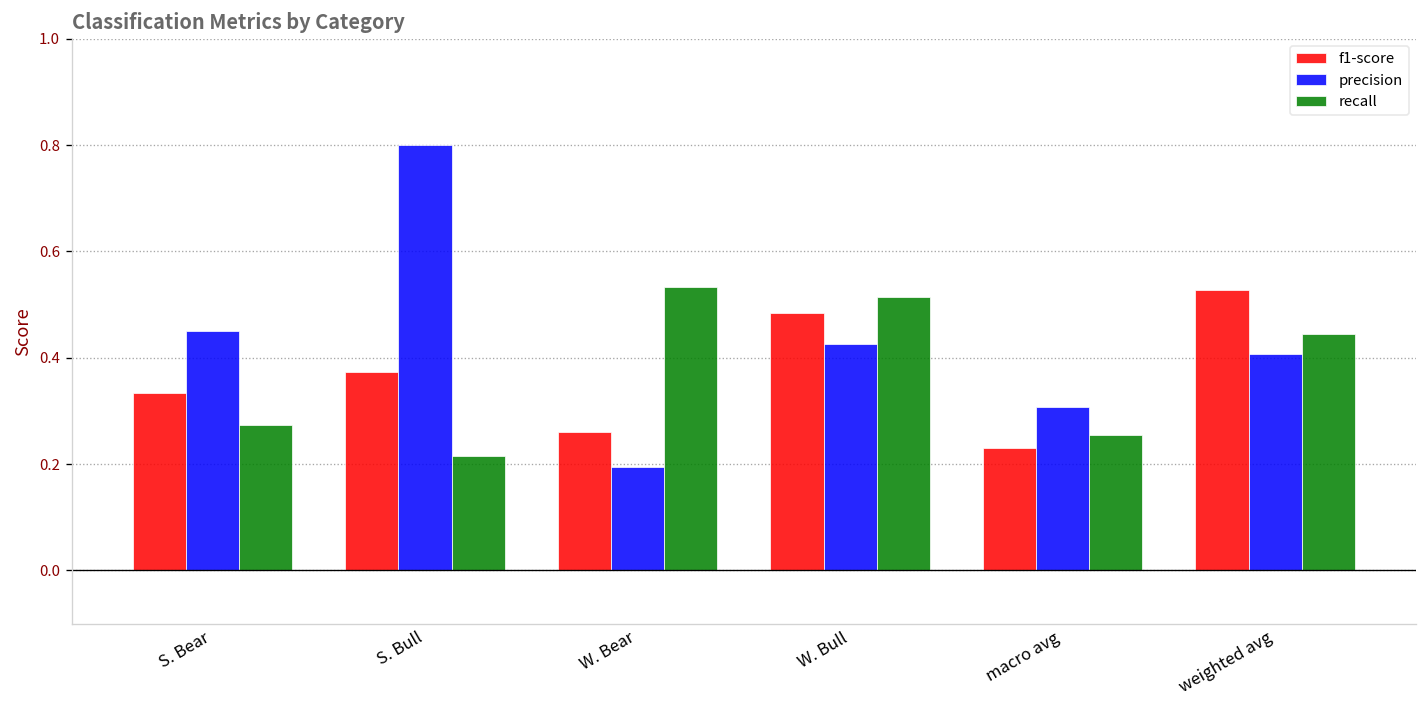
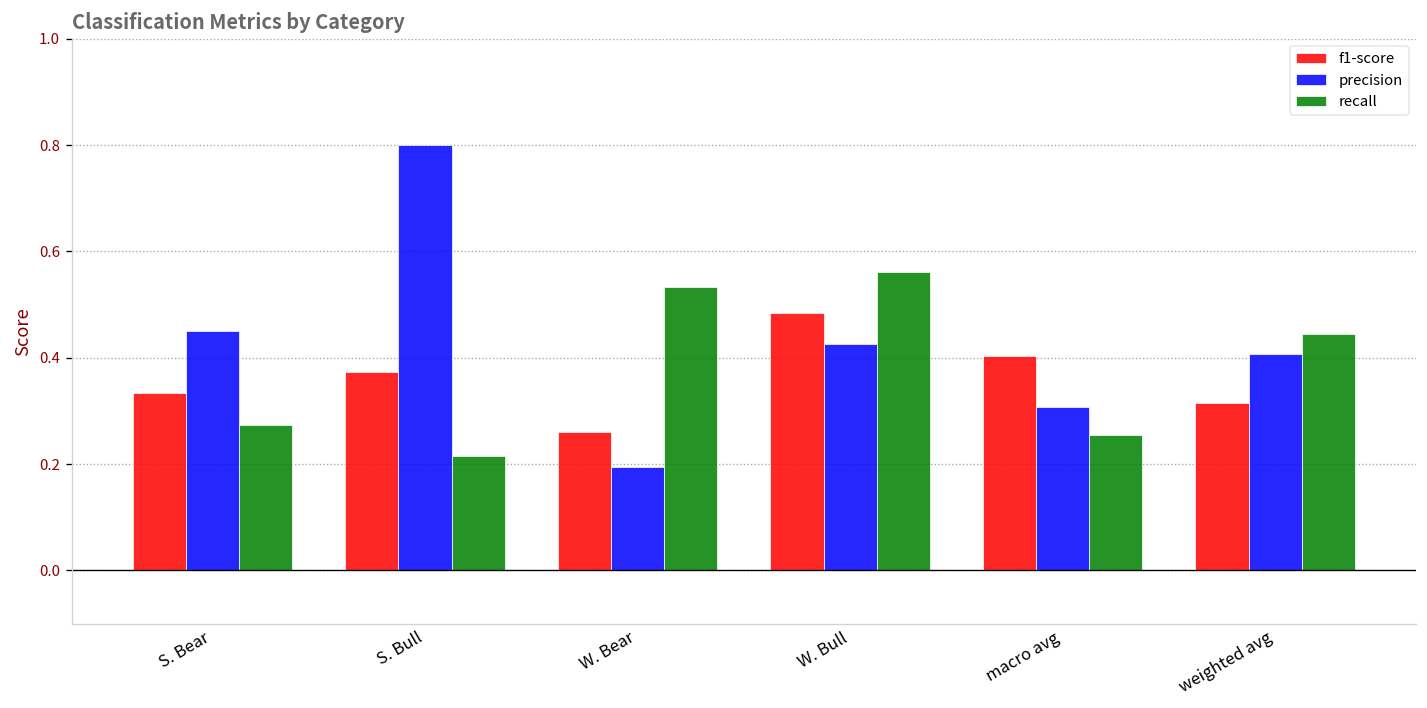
  {
    "f1-score": {
      "S. Bear": 0.33,
      "S. Bull": 0.37,
      "W. Bear": 0.26,
      "W. Bull": 0.48,
-     "macro avg": 0.23,
-     "weighted avg": 0.53
+     "macro avg": 0.40,
+     "weighted avg": 0.32
    },
    "precision": {
      "S. Bear": 0.45,
      "S. Bull": 0.80,
      "W. Bear": 0.20,
      "W. Bull": 0.43,
      "macro avg": 0.31,
      "weighted avg": 0.41
    },
    "recall": {
      "S. Bear": 0.27,
      "S. Bull": 0.22,
      "W. Bear": 0.53,
-     "W. Bull": 0.51,
+     "W. Bull": 0.56,
      "macro avg": 0.26,
      "weighted avg": 0.44
    }
  }
